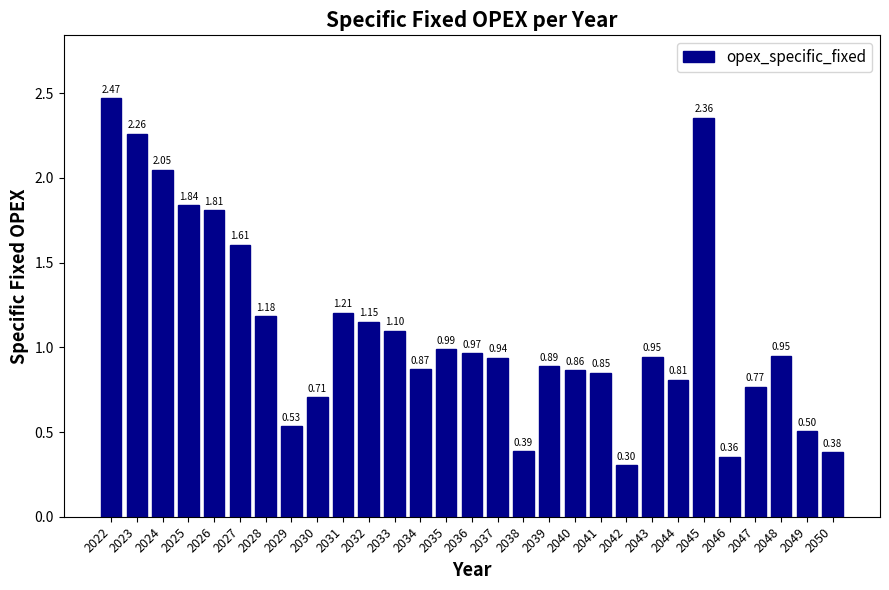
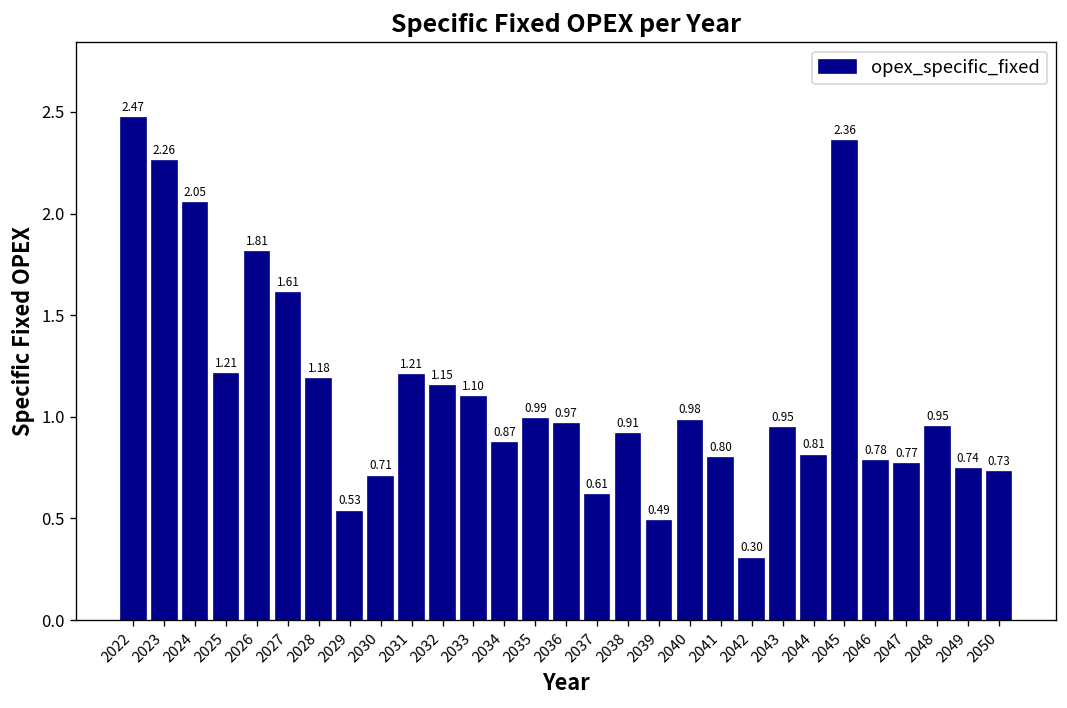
  {
    "2022": 2.47,
    "2023": 2.26,
    "2024": 2.05,
-   "2025": 1.84,
+   "2025": 1.21,
    "2026": 1.81,
    "2027": 1.61,
    "2028": 1.18,
    "2029": 0.53,
    "2030": 0.71,
    "2031": 1.21,
    "2032": 1.15,
    "2033": 1.10,
    "2034": 0.87,
    "2035": 0.99,
    "2036": 0.97,
-   "2037": 0.94,
-   "2038": 0.39,
-   "2039": 0.89,
-   "2040": 0.86,
-   "2041": 0.85,
+   "2037": 0.61,
+   "2038": 0.91,
+   "2039": 0.49,
+   "2040": 0.98,
+   "2041": 0.80,
    "2042": 0.30,
    "2043": 0.95,
    "2044": 0.81,
    "2045": 2.36,
-   "2046": 0.36,
+   "2046": 0.78,
    "2047": 0.77,
    "2048": 0.95,
-   "2049": 0.50,
-   "2050": 0.38
+   "2049": 0.74,
+   "2050": 0.73
  }
